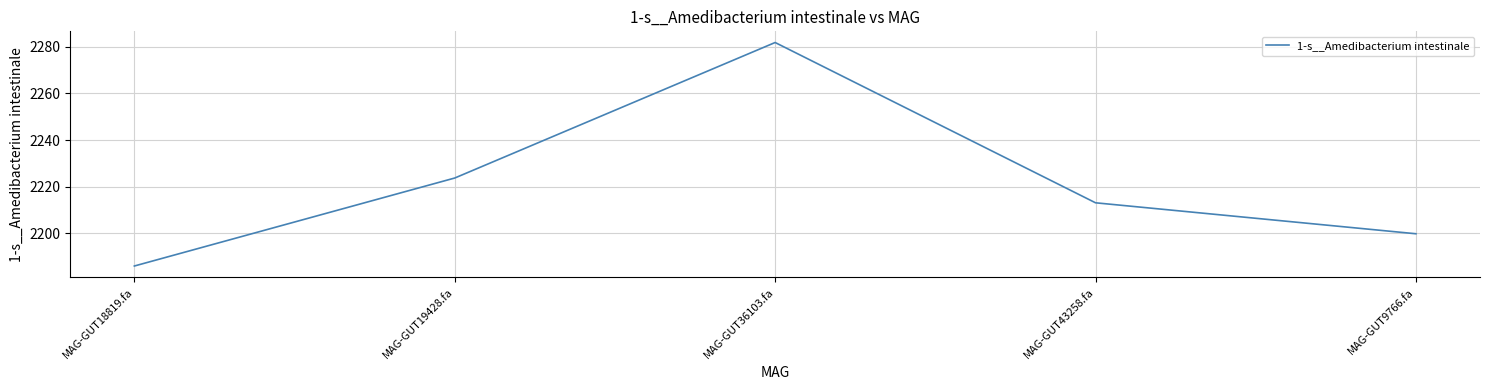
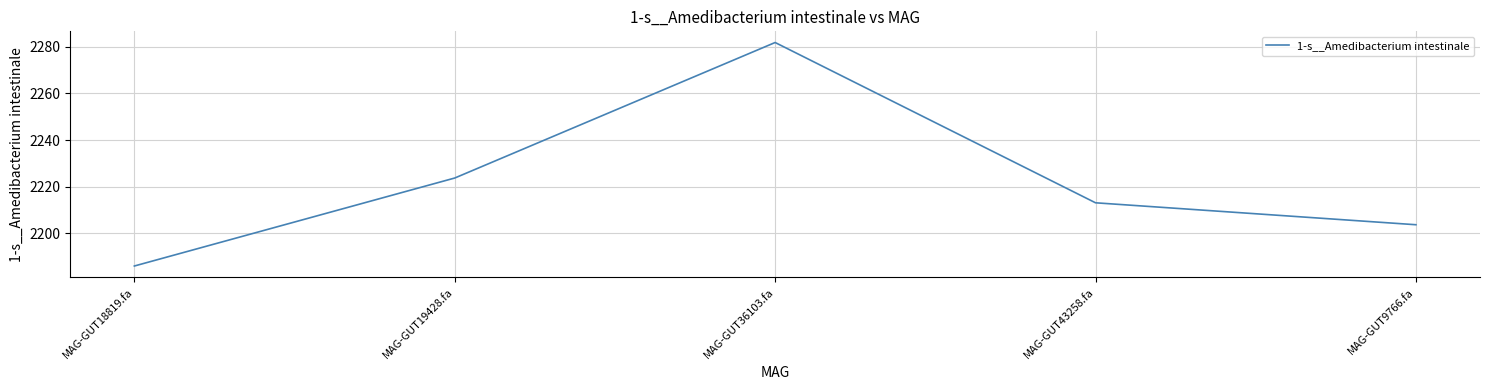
  {
    "MAG-GUT18819.fa": 2186,
    "MAG-GUT19428.fa": 2224,
    "MAG-GUT36103.fa": 2282,
    "MAG-GUT43258.fa": 2213,
-   "MAG-GUT9766.fa": 2200
+   "MAG-GUT9766.fa": 2204
  }
